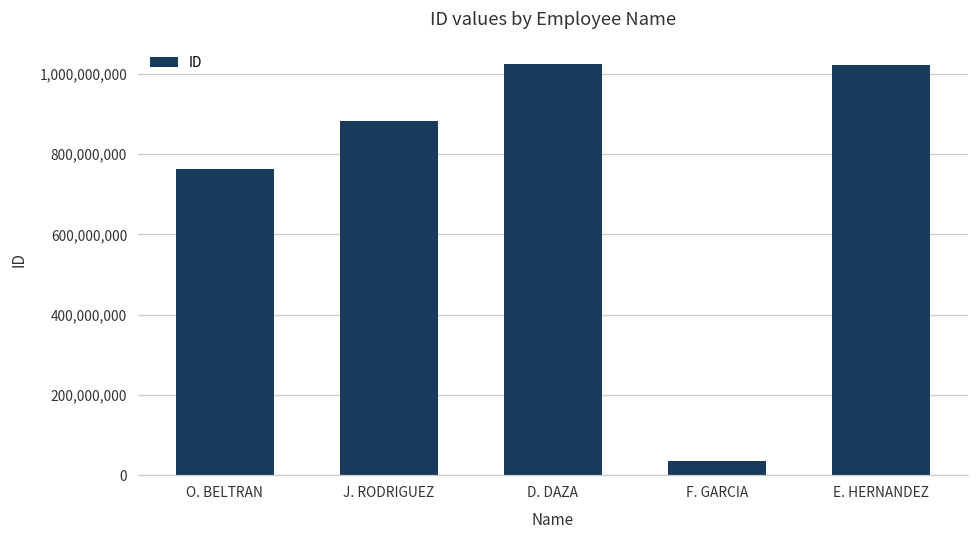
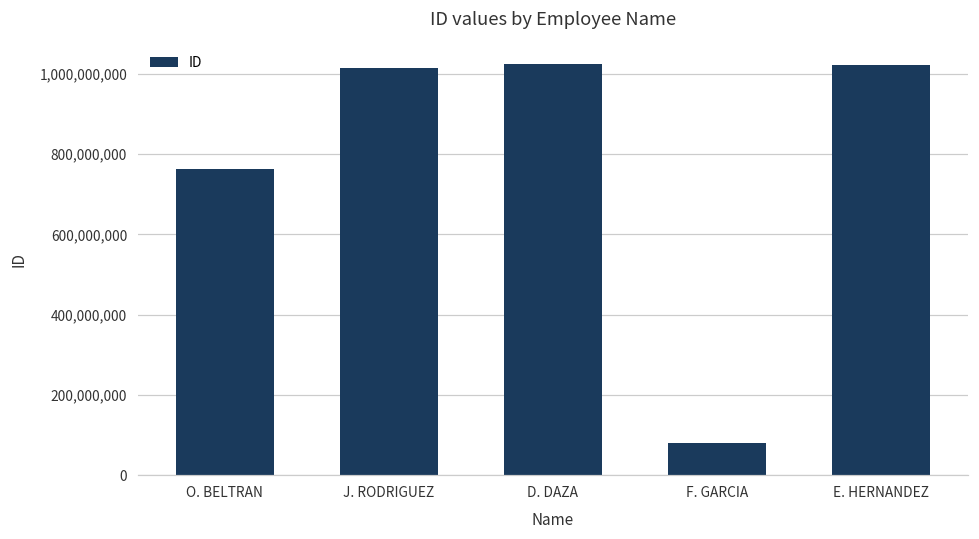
  {
    "O. BELTRAN": "760,000,000",
-   "J. RODRIGUEZ": "880,000,000",
+   "J. RODRIGUEZ": "1,010,000,000",
    "D. DAZA": "1,020,000,000",
-   "F. GARCIA": "40,000,000",
+   "F. GARCIA": "80,000,000",
    "E. HERNANDEZ": "1,020,000,000"
  }
